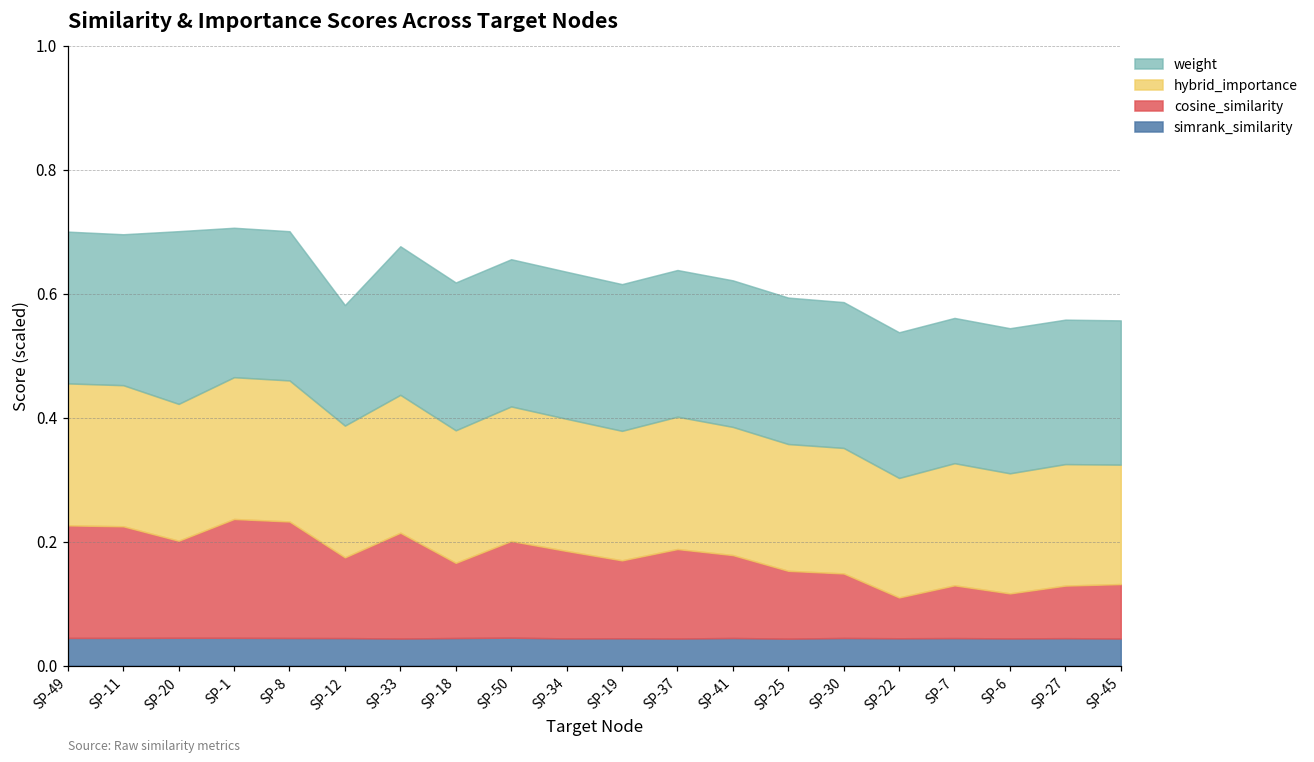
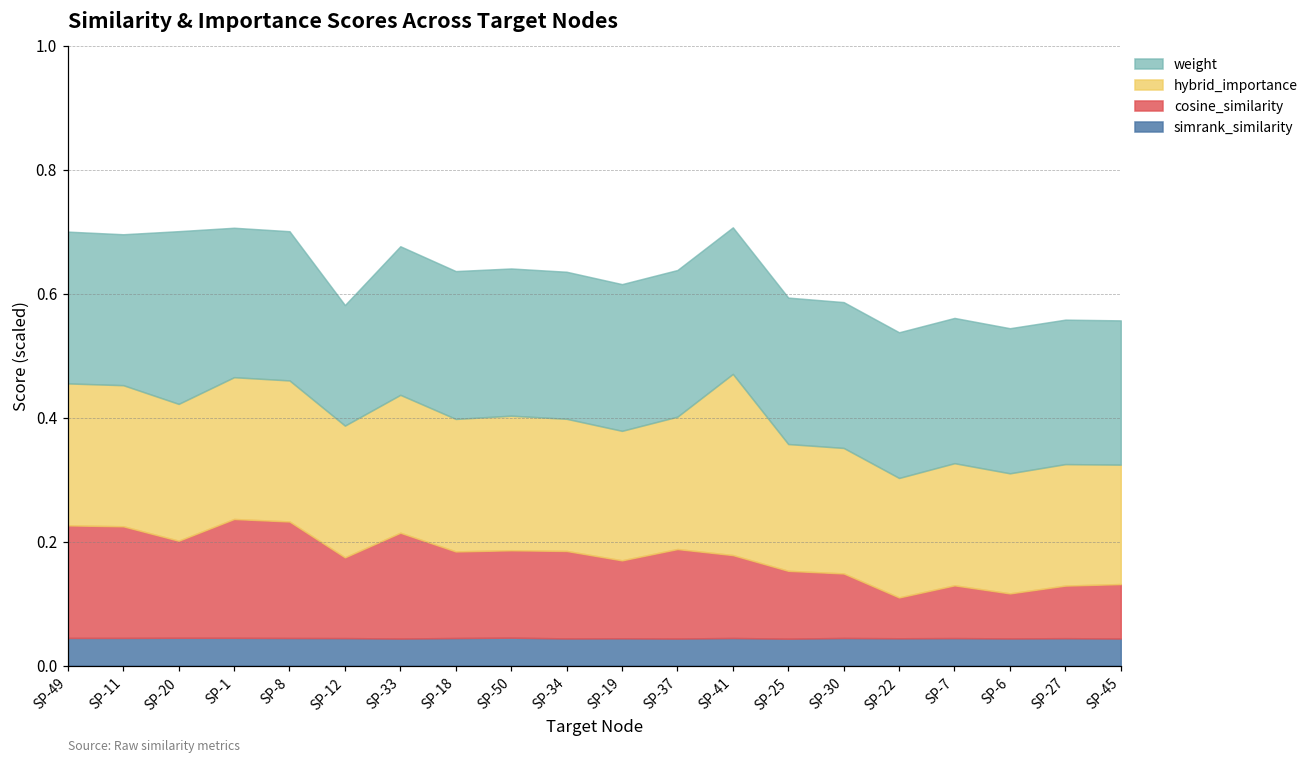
  {
    "simrank_similarity": {
      "SP-49": 0.04,
      "SP-11": 0.04,
      "SP-20": 0.04,
      "SP-1": 0.04,
      "SP-8": 0.04,
      "SP-12": 0.04,
      "SP-33": 0.04,
      "SP-18": 0.04,
      "SP-50": 0.05,
      "SP-34": 0.04,
      "SP-19": 0.04,
      "SP-37": 0.04,
      "SP-41": 0.04,
      "SP-25": 0.04,
      "SP-30": 0.04,
      "SP-22": 0.04,
      "SP-7": 0.04,
      "SP-6": 0.04,
      "SP-27": 0.04,
      "SP-45": 0.04
    },
    "cosine_similarity": {
      "SP-49": 0.18,
      "SP-11": 0.18,
      "SP-20": 0.16,
      "SP-1": 0.19,
      "SP-8": 0.19,
      "SP-12": 0.13,
      "SP-33": 0.17,
-     "SP-18": 0.12,
-     "SP-50": 0.16,
+     "SP-18": 0.14,
+     "SP-50": 0.14,
      "SP-34": 0.14,
      "SP-19": 0.13,
      "SP-37": 0.14,
      "SP-41": 0.13,
      "SP-25": 0.11,
      "SP-30": 0.10,
      "SP-22": 0.07,
      "SP-7": 0.09,
      "SP-6": 0.07,
      "SP-27": 0.08,
      "SP-45": 0.09
    },
    "hybrid_importance": {
      "SP-49": 0.23,
      "SP-11": 0.23,
      "SP-20": 0.22,
      "SP-1": 0.23,
      "SP-8": 0.23,
      "SP-12": 0.21,
      "SP-33": 0.22,
      "SP-18": 0.21,
      "SP-50": 0.22,
      "SP-34": 0.21,
      "SP-19": 0.21,
      "SP-37": 0.21,
-     "SP-41": 0.21,
+     "SP-41": 0.29,
      "SP-25": 0.20,
      "SP-30": 0.20,
      "SP-22": 0.19,
      "SP-7": 0.20,
      "SP-6": 0.19,
      "SP-27": 0.20,
      "SP-45": 0.19
    },
    "weight": {
      "SP-49": 0.24,
      "SP-11": 0.24,
      "SP-20": 0.28,
      "SP-1": 0.24,
      "SP-8": 0.24,
      "SP-12": 0.19,
      "SP-33": 0.24,
      "SP-18": 0.24,
      "SP-50": 0.24,
      "SP-34": 0.24,
      "SP-19": 0.24,
      "SP-37": 0.24,
      "SP-41": 0.24,
      "SP-25": 0.24,
      "SP-30": 0.24,
      "SP-22": 0.23,
      "SP-7": 0.23,
      "SP-6": 0.23,
      "SP-27": 0.23,
      "SP-45": 0.23
    }
  }
